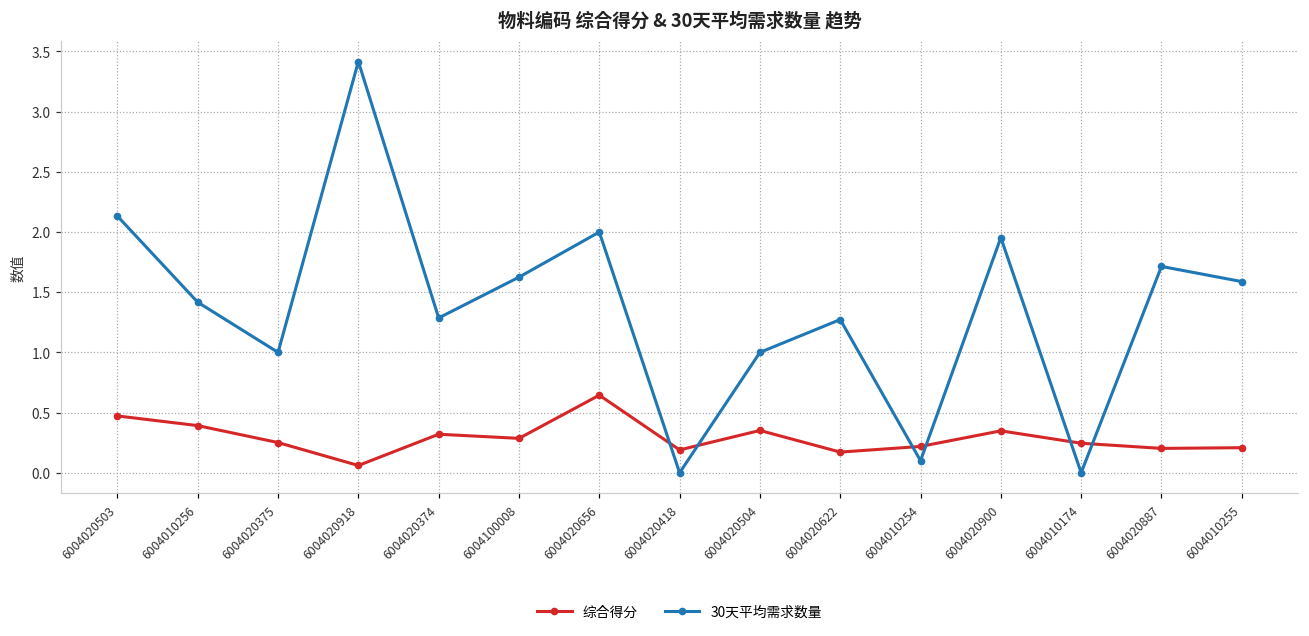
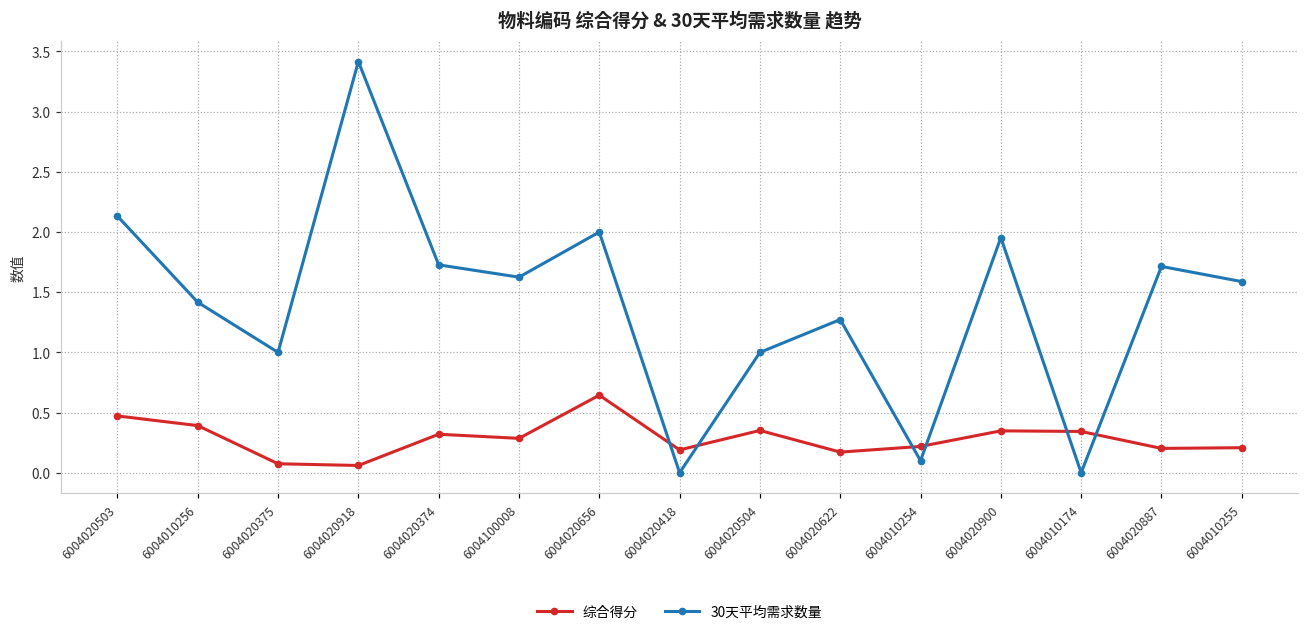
  {
    "综合得分": {
      "6004020503": 0.47,
      "6004010256": 0.39,
-     "6004020375": 0.25,
+     "6004020375": 0.07,
      "6004020918": 0.06,
      "6004020374": 0.32,
      "6004100008": 0.29,
      "6004020656": 0.64,
      "6004020418": 0.19,
      "6004020504": 0.35,
      "6004020622": 0.17,
      "6004010254": 0.22,
      "6004020900": 0.35,
-     "6004010174": 0.25,
+     "6004010174": 0.34,
      "6004020887": 0.20,
      "6004010255": 0.21
    },
    "30天平均需求数量": {
      "6004020503": 2.13,
      "6004010256": 1.42,
      "6004020375": 1.00,
      "6004020918": 3.42,
-     "6004020374": 1.29,
+     "6004020374": 1.73,
      "6004100008": 1.63,
      "6004020656": 2.00,
      "6004020418": 0.00,
      "6004020504": 1.00,
      "6004020622": 1.27,
      "6004010254": 0.10,
      "6004020900": 1.95,
      "6004010174": 0.00,
      "6004020887": 1.71,
      "6004010255": 1.59
    }
  }
